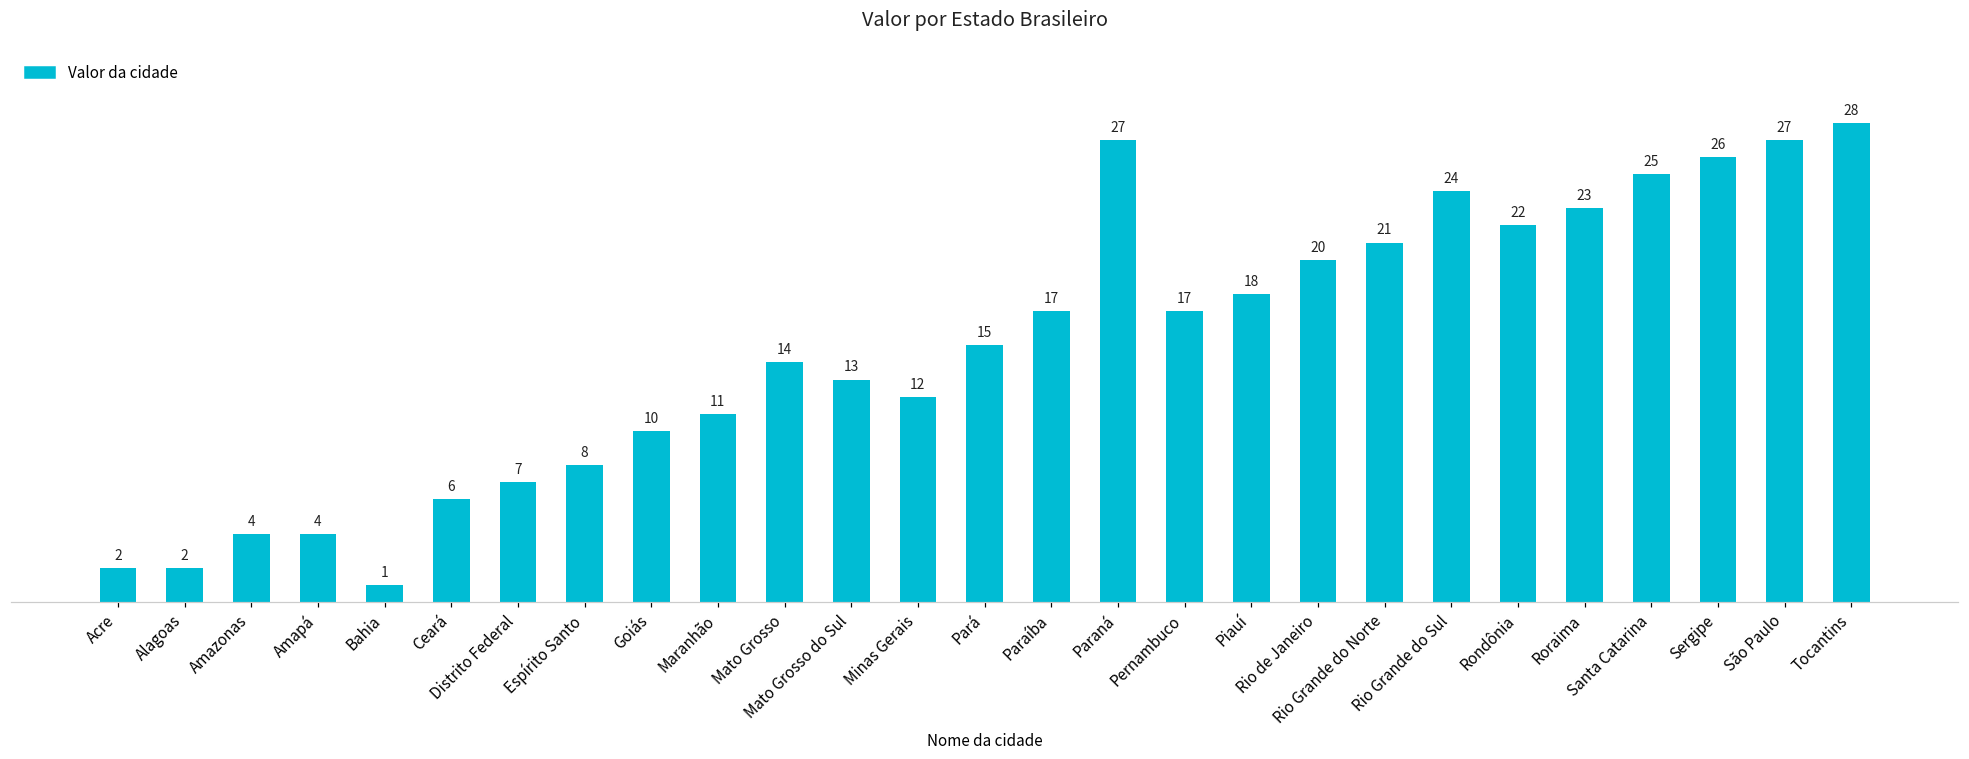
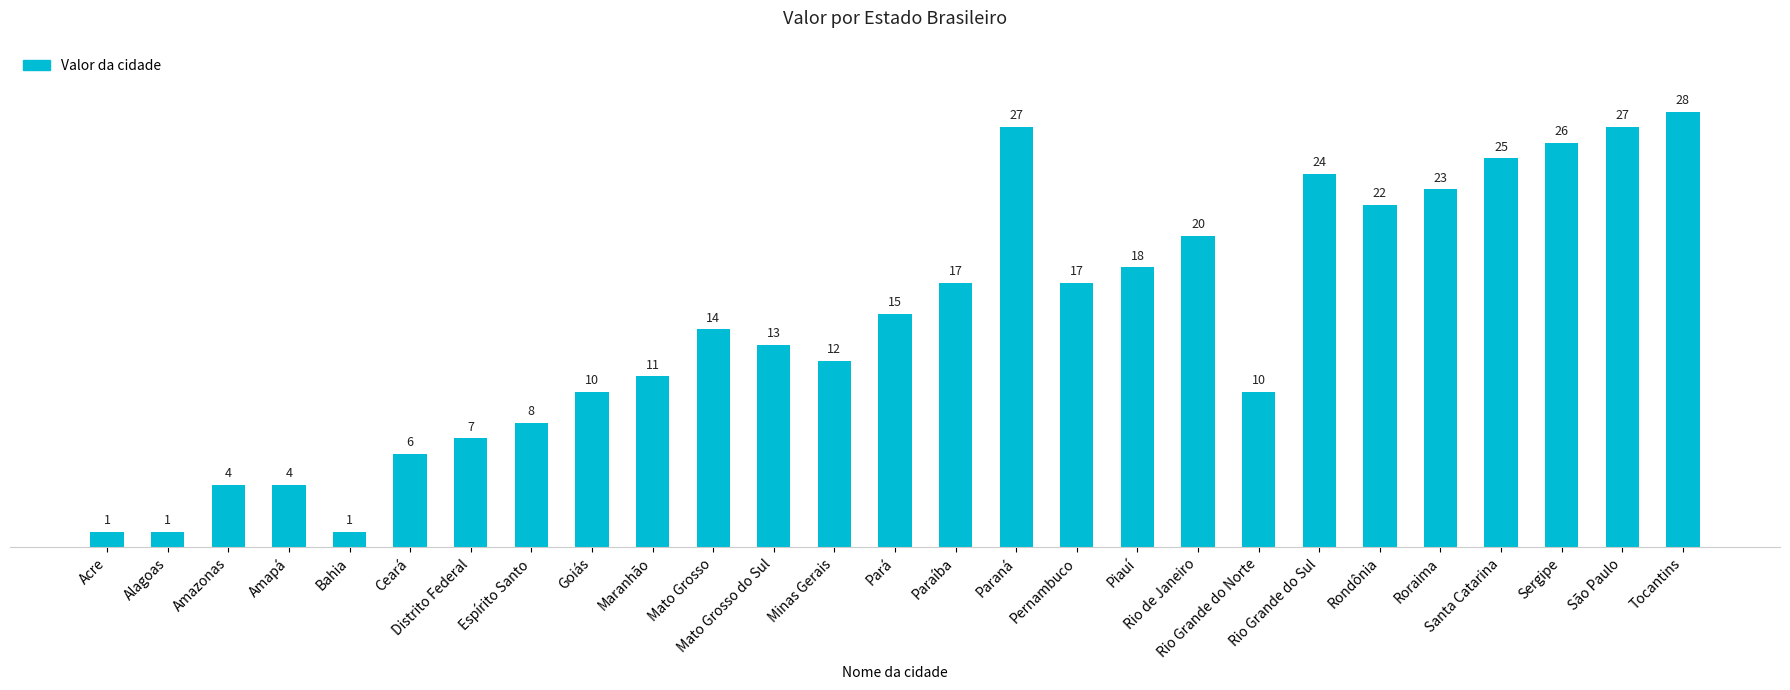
  {
-   "Acre": 2,
-   "Alagoas": 2,
+   "Acre": 1,
+   "Alagoas": 1,
    "Amazonas": 4,
    "Amapá": 4,
    "Bahia": 1,
    "Ceará": 6,
    "Distrito Federal": 7,
    "Espírito Santo": 8,
    "Goiás": 10,
    "Maranhão": 11,
    "Mato Grosso": 14,
    "Mato Grosso do Sul": 13,
    "Minas Gerais": 12,
    "Pará": 15,
    "Paraíba": 17,
    "Paraná": 27,
    "Pernambuco": 17,
    "Piauí": 18,
    "Rio de Janeiro": 20,
-   "Rio Grande do Norte": 21,
+   "Rio Grande do Norte": 10,
    "Rio Grande do Sul": 24,
    "Rondônia": 22,
    "Roraima": 23,
    "Santa Catarina": 25,
    "Sergipe": 26,
    "São Paulo": 27,
    "Tocantins": 28
  }
